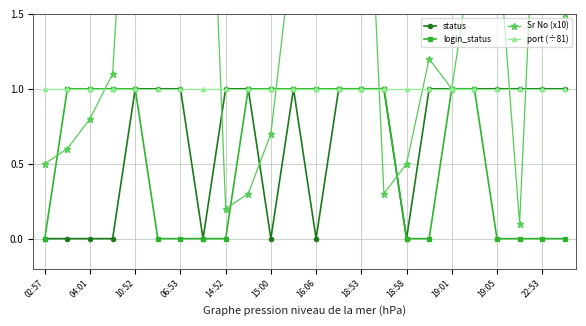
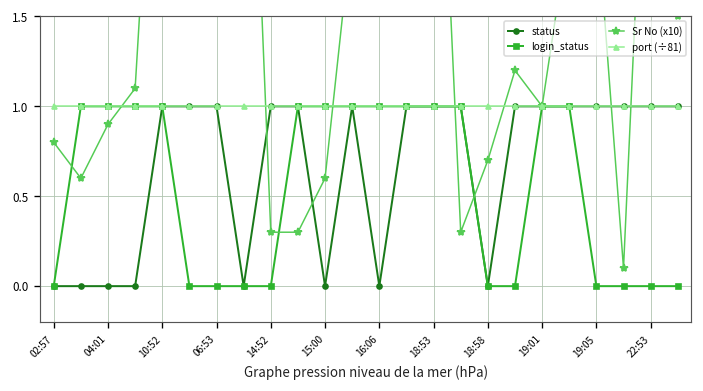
  {
    "status": {
      "04:01": 0.0,
      "15:00": 0.0,
      "16:06": 0.0
    },
    "login_status": {
      "06:53": 0.0,
      "14:52": 0.0,
      "19:05": 0.0,
      "22:53": 0.0
    },
    "Sr No (x10)": {
-     "02:57": 0.5,
-     "04:01": 0.8,
-     "14:52": 0.2,
-     "15:00": 0.7,
-     "18:58": 0.5
+     "02:57": 0.8,
+     "04:01": 0.9,
+     "14:52": 0.3,
+     "15:00": 0.6,
+     "18:58": 0.7
    },
    "port (÷81)": {
      "02:57": 1.0,
      "18:58": 1.0
    }
  }
